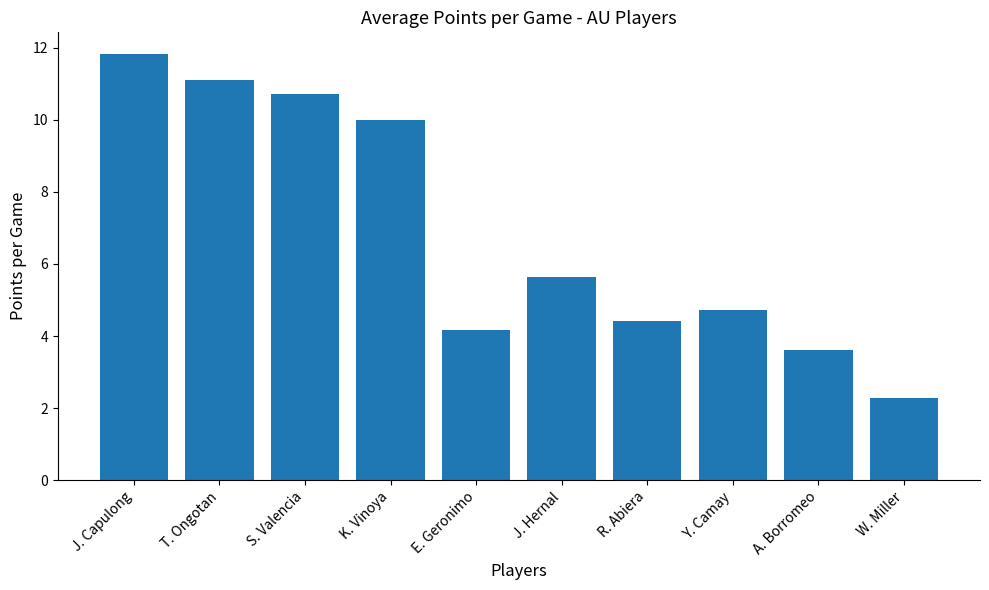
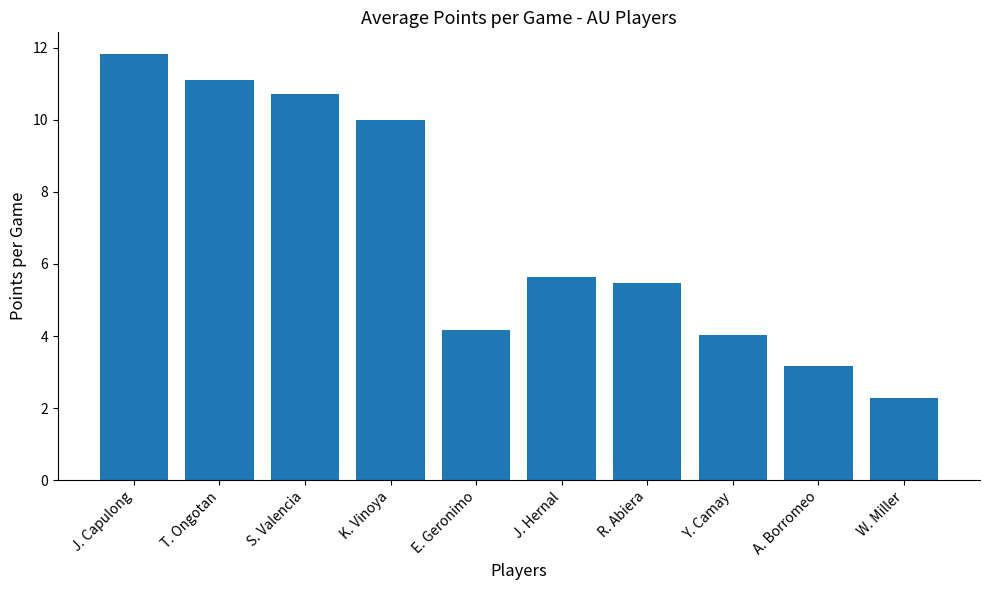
  {
    "J. Capulong": 11.8,
    "T. Ongotan": 11.1,
    "S. Valencia": 10.7,
    "K. Vinoya": 10.0,
    "E. Geronimo": 4.2,
    "J. Hernal": 5.6,
-   "R. Abiera": 4.4,
-   "Y. Camay": 4.7,
-   "A. Borromeo": 3.6,
+   "R. Abiera": 5.5,
+   "Y. Camay": 4.0,
+   "A. Borromeo": 3.2,
    "W. Miller": 2.3
  }
